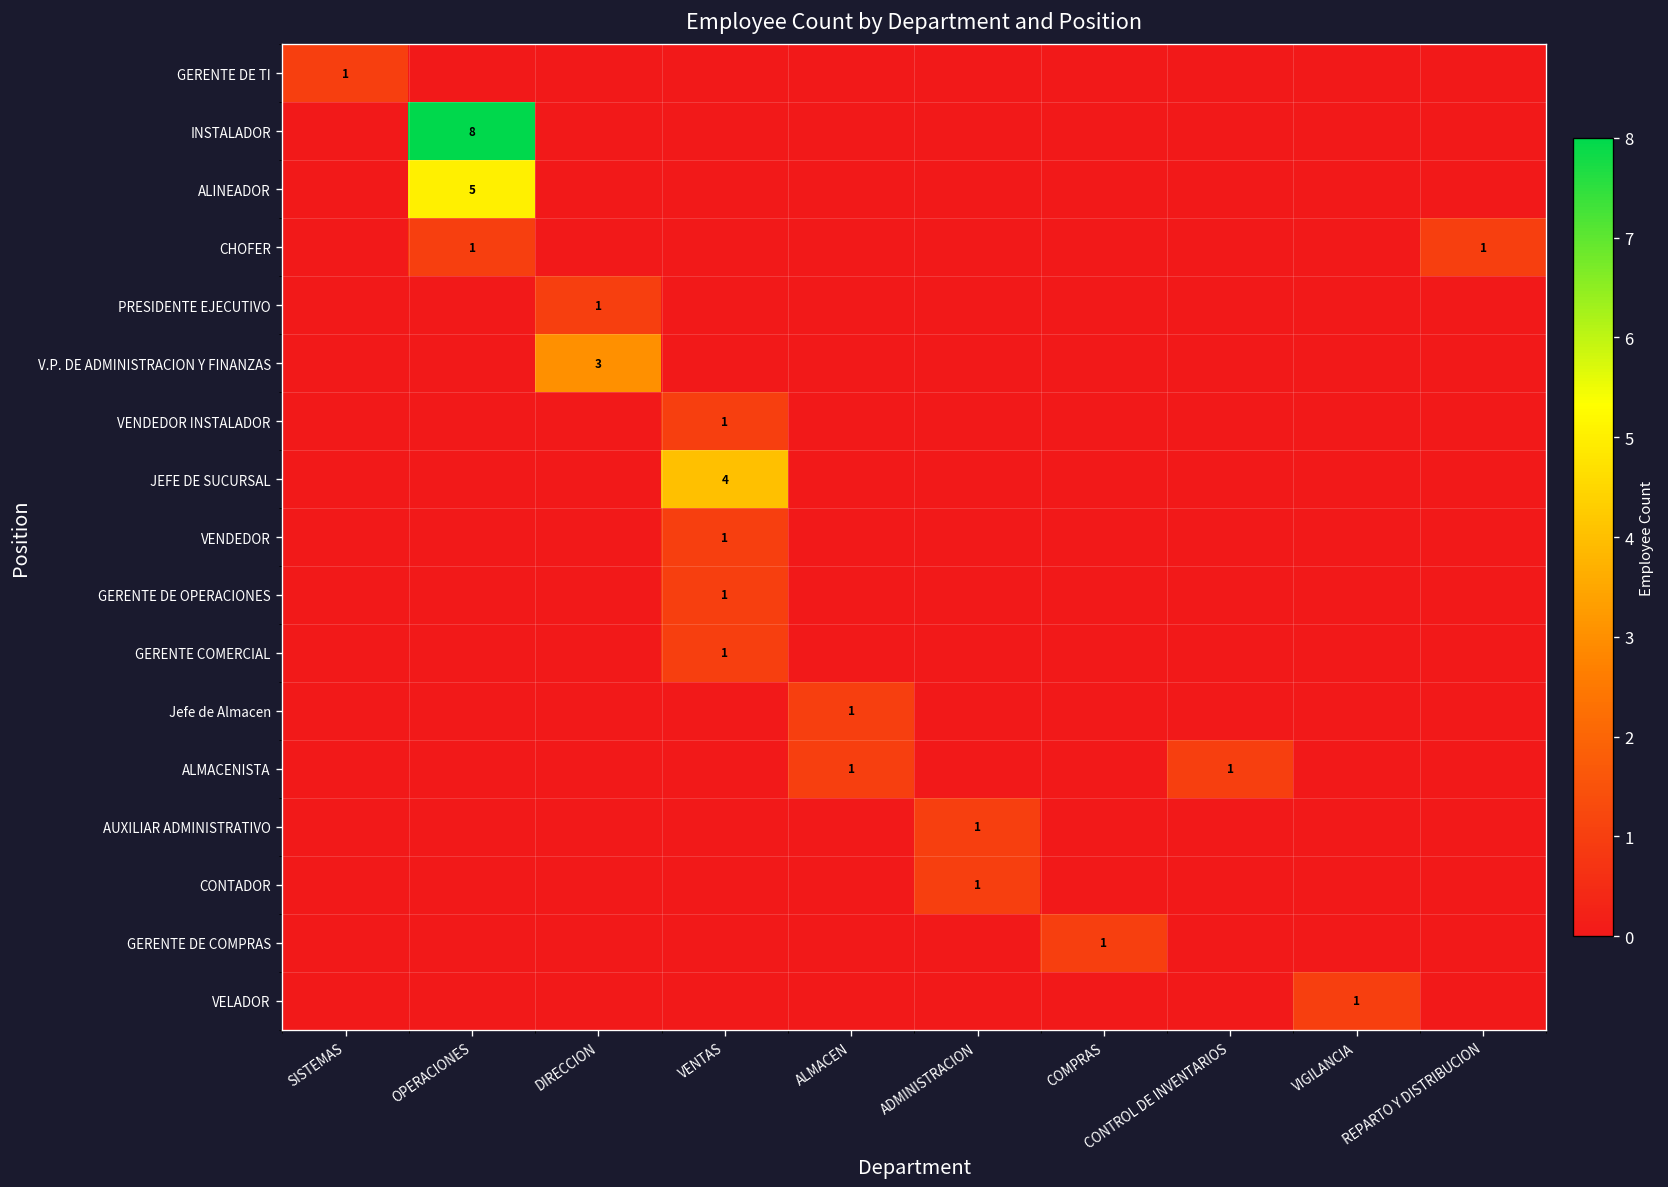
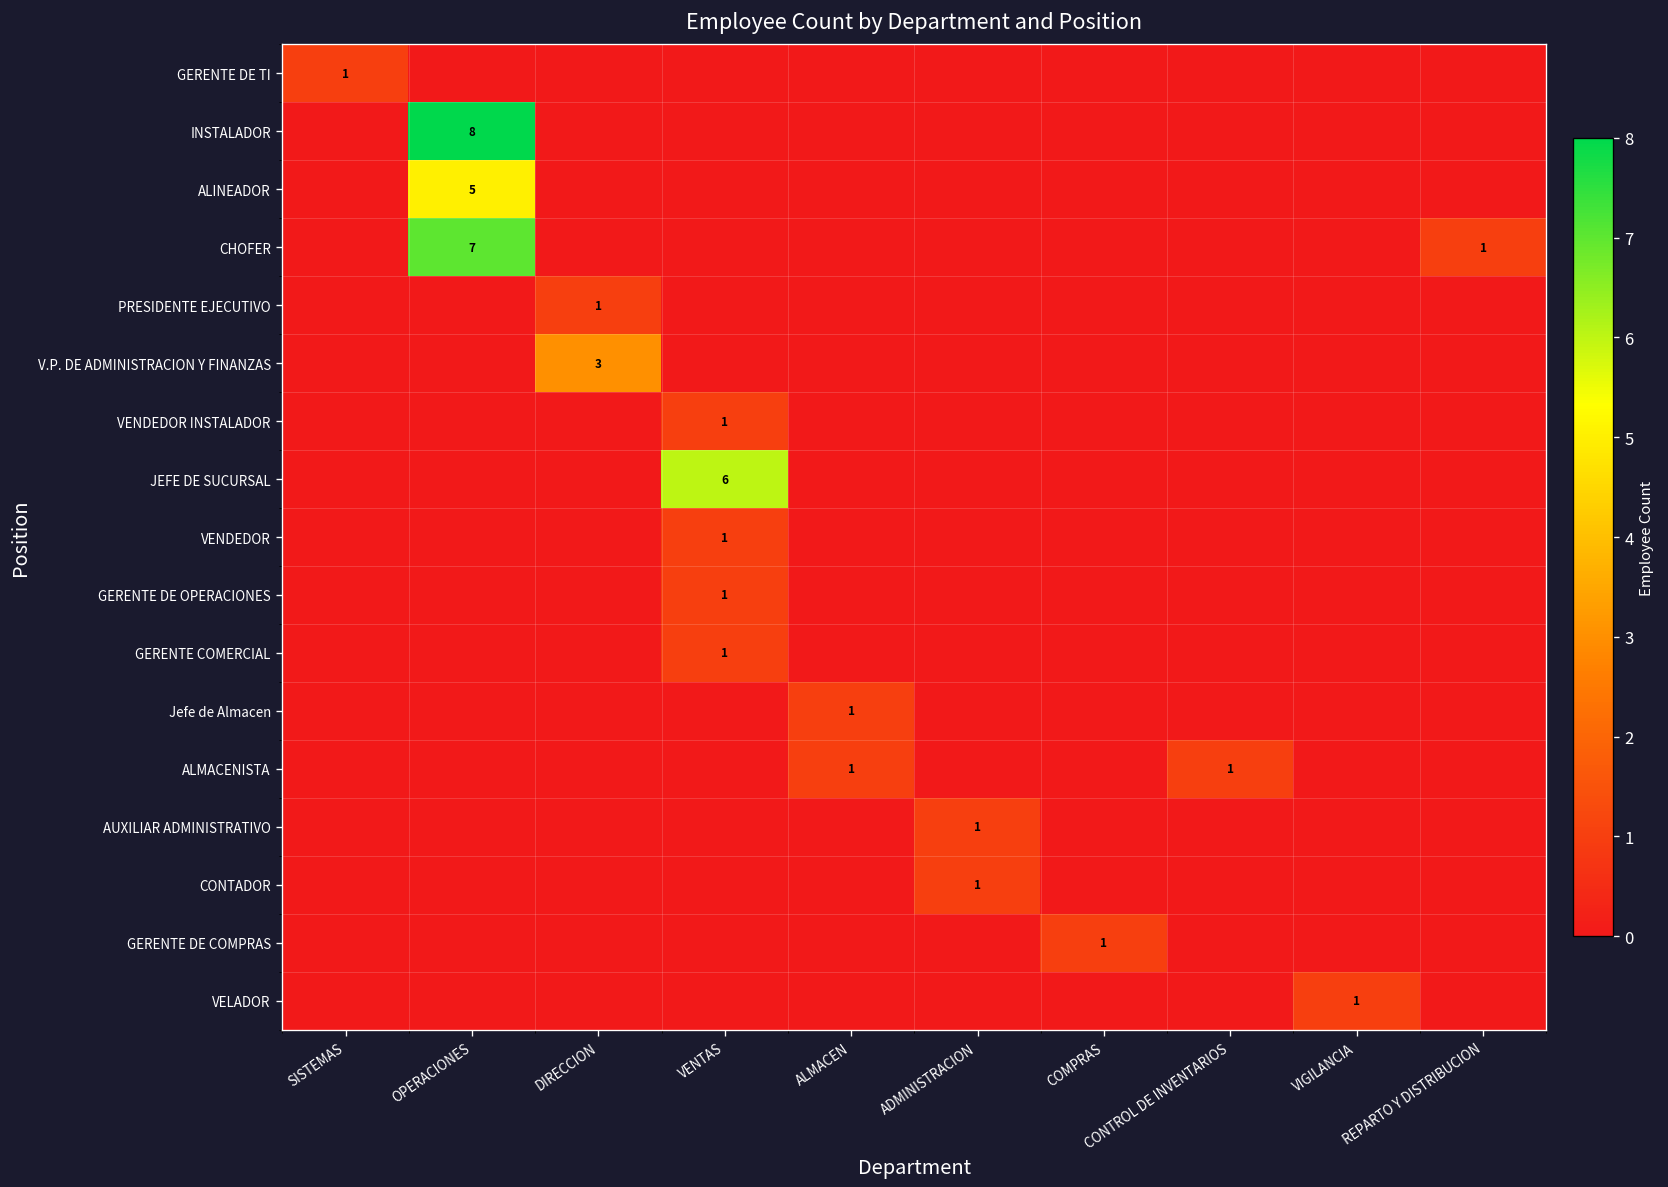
  {
    "GERENTE DE TI": {
      "SISTEMAS": 1
    },
    "INSTALADOR": {
      "OPERACIONES": 8
    },
    "ALINEADOR": {
      "OPERACIONES": 5
    },
    "CHOFER": {
-     "OPERACIONES": 1,
+     "OPERACIONES": 7,
      "REPARTO Y DISTRIBUCION": 1
    },
    "PRESIDENTE EJECUTIVO": {
      "DIRECCION": 1
    },
    "V.P. DE ADMINISTRACION Y FINANZAS": {
      "DIRECCION": 3
    },
    "VENDEDOR INSTALADOR": {
      "VENTAS": 1
    },
    "JEFE DE SUCURSAL": {
-     "VENTAS": 4
+     "VENTAS": 6
    },
    "VENDEDOR": {
      "VENTAS": 1
    },
    "GERENTE DE OPERACIONES": {
      "VENTAS": 1
    },
    "GERENTE COMERCIAL": {
      "VENTAS": 1
    },
    "Jefe de Almacen": {
      "ALMACEN": 1
    },
    "ALMACENISTA": {
      "ALMACEN": 1,
      "CONTROL DE INVENTARIOS": 1
    },
    "AUXILIAR ADMINISTRATIVO": {
      "ADMINISTRACION": 1
    },
    "CONTADOR": {
      "ADMINISTRACION": 1
    },
    "GERENTE DE COMPRAS": {
      "COMPRAS": 1
    },
    "VELADOR": {
      "VIGILANCIA": 1
    }
  }
